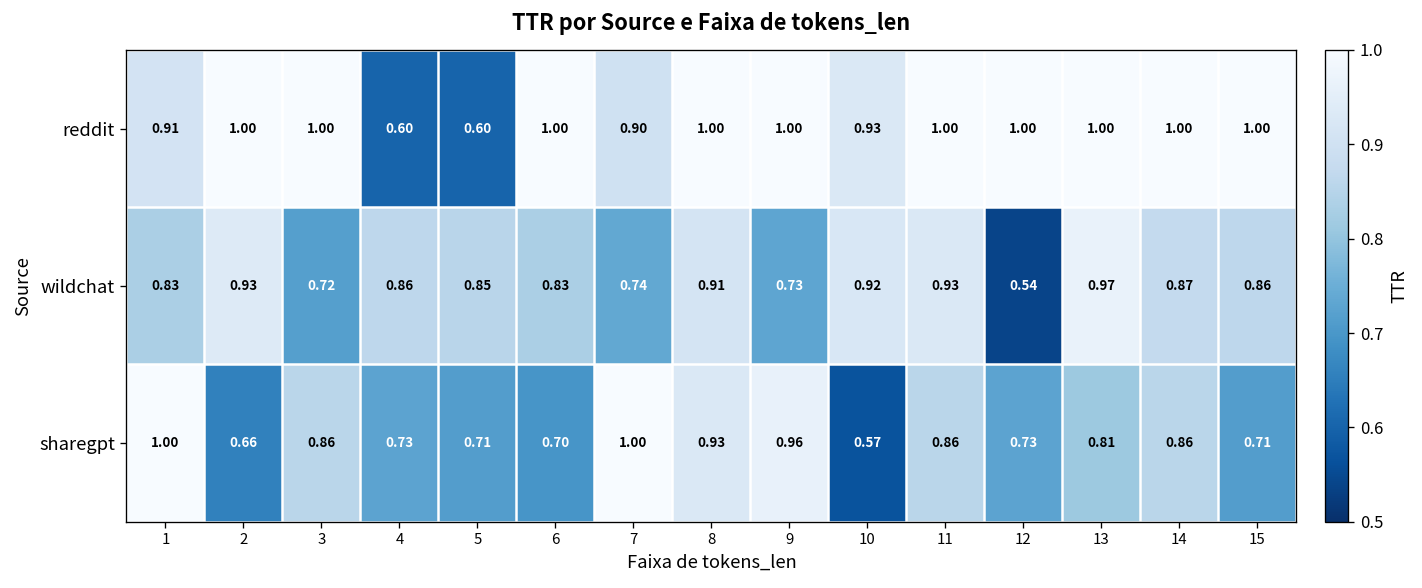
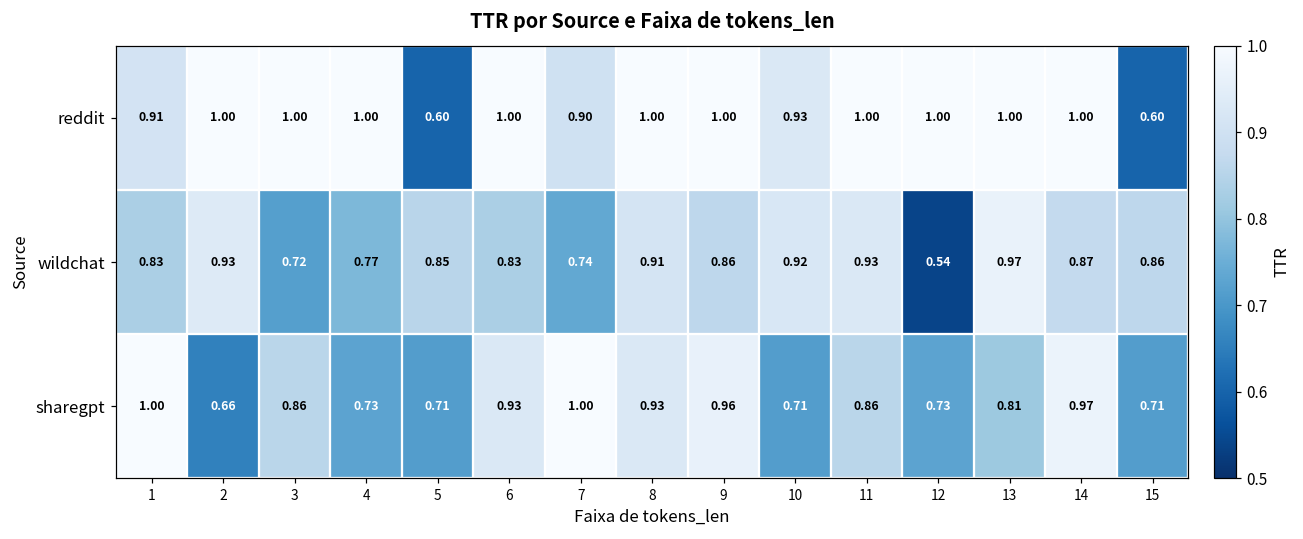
  {
    "reddit": {
      "1": 0.91,
      "2": 1.00,
      "3": 1.00,
-     "4": 0.60,
+     "4": 1.00,
      "5": 0.60,
      "6": 1.00,
      "7": 0.90,
      "8": 1.00,
      "9": 1.00,
      "10": 0.93,
      "11": 1.00,
      "12": 1.00,
      "13": 1.00,
      "14": 1.00,
-     "15": 1.00
+     "15": 0.60
    },
    "wildchat": {
      "1": 0.83,
      "2": 0.93,
      "3": 0.72,
-     "4": 0.86,
+     "4": 0.77,
      "5": 0.85,
      "6": 0.83,
      "7": 0.74,
      "8": 0.91,
-     "9": 0.73,
+     "9": 0.86,
      "10": 0.92,
      "11": 0.93,
      "12": 0.54,
      "13": 0.97,
      "14": 0.87,
      "15": 0.86
    },
    "sharegpt": {
      "1": 1.00,
      "2": 0.66,
      "3": 0.86,
      "4": 0.73,
      "5": 0.71,
-     "6": 0.70,
+     "6": 0.93,
      "7": 1.00,
      "8": 0.93,
      "9": 0.96,
-     "10": 0.57,
+     "10": 0.71,
      "11": 0.86,
      "12": 0.73,
      "13": 0.81,
-     "14": 0.86,
+     "14": 0.97,
      "15": 0.71
    }
  }
